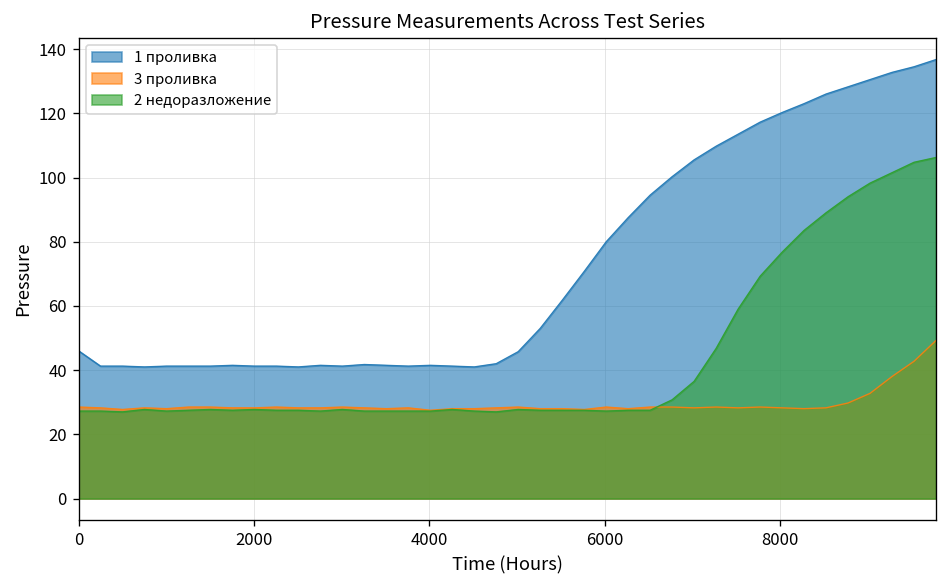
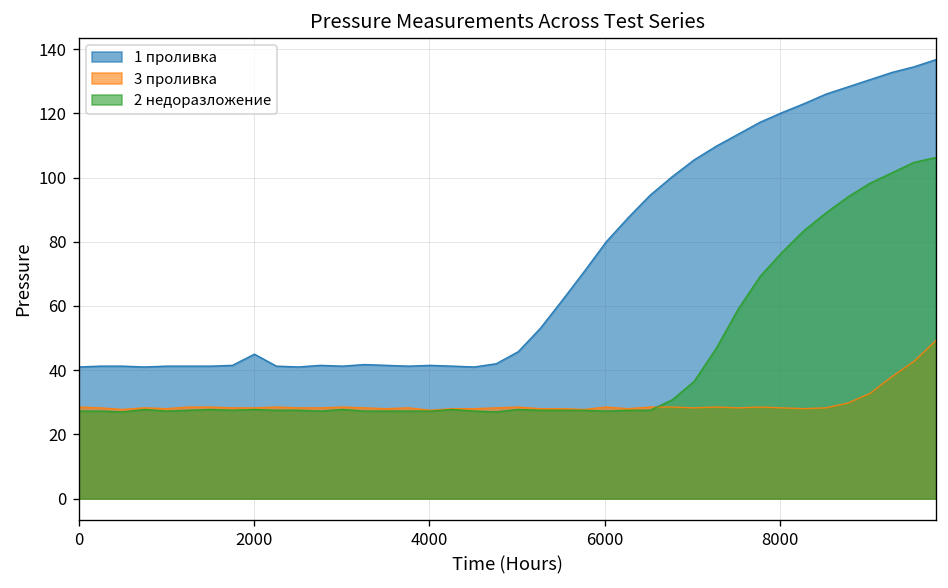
  {
    "1 проливка": {
-     "0": 46,
-     "2000": 41
+     "0": 41,
+     "2000": 45
    },
    "3 проливка": {
      "0": 29
    },
    "2 недоразложение": {
      "0": 27
    }
  }
